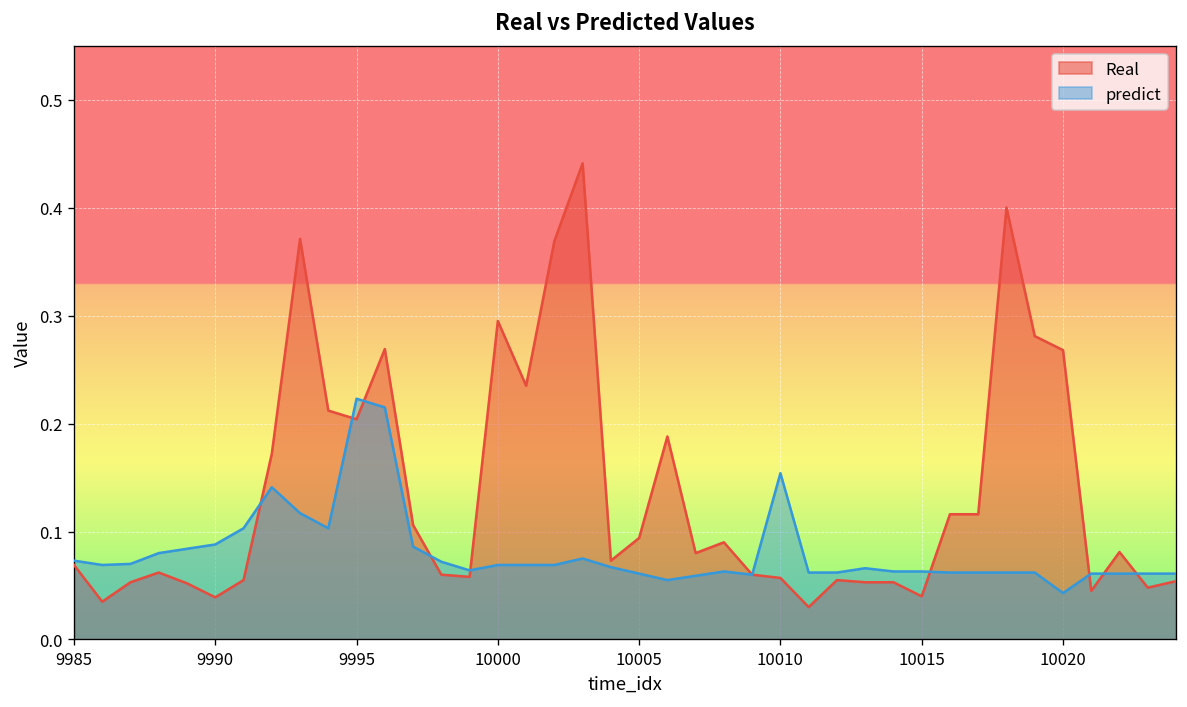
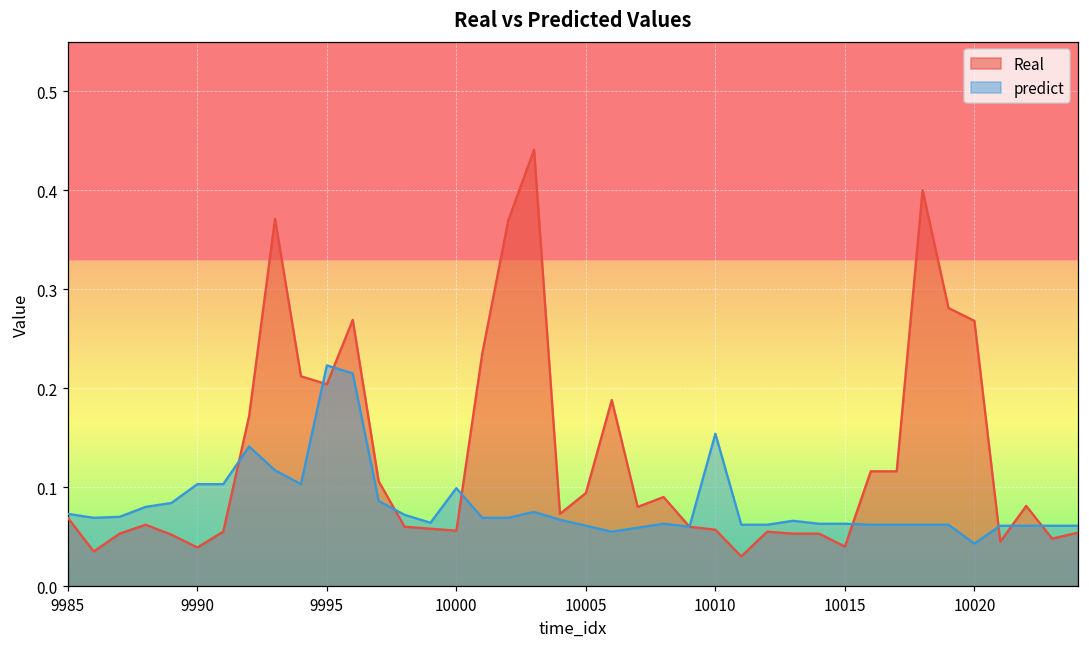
  {
    "Real": {
      "9985": 0.07,
      "9990": 0.04,
      "9995": 0.20,
-     "10000": 0.30,
+     "10000": 0.06,
      "10005": 0.09,
      "10010": 0.06,
      "10015": 0.04,
      "10020": 0.27
    },
    "predict": {
      "9985": 0.07,
-     "9990": 0.09,
+     "9990": 0.10,
      "9995": 0.22,
-     "10000": 0.07,
+     "10000": 0.10,
      "10005": 0.06,
      "10010": 0.15,
      "10015": 0.06,
      "10020": 0.04
    }
  }
